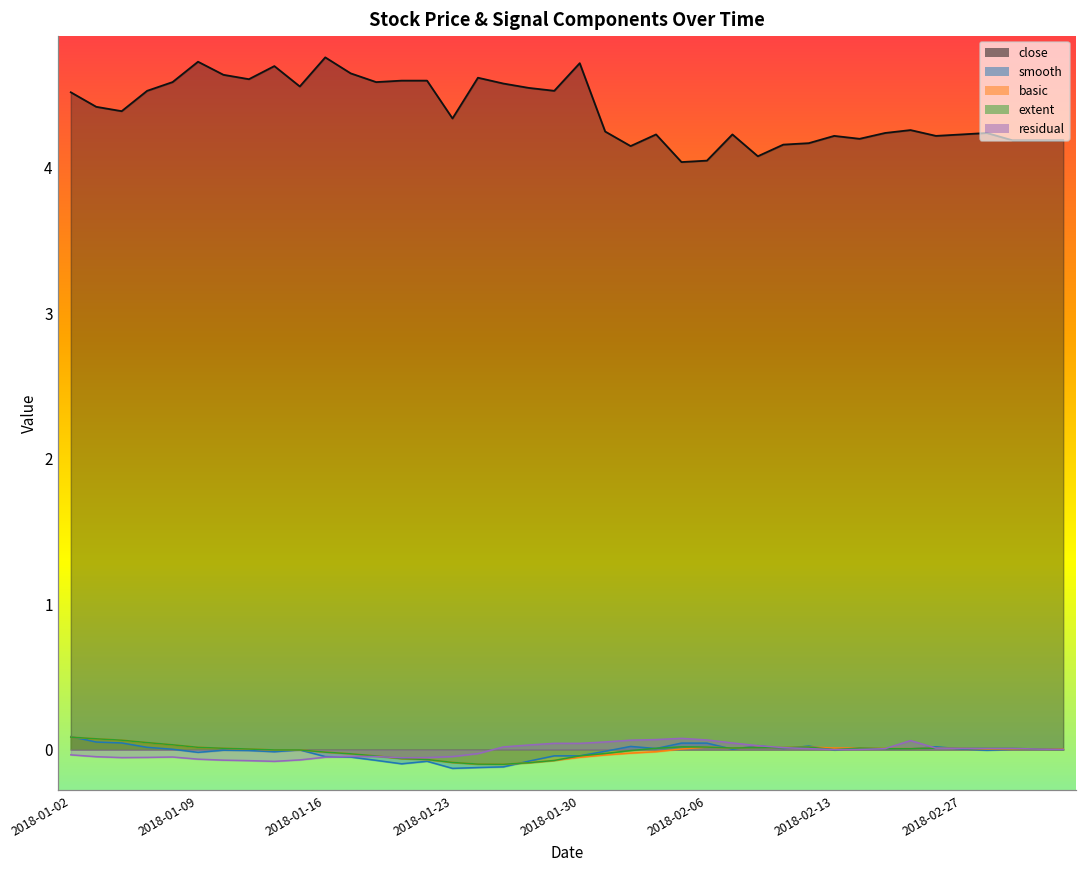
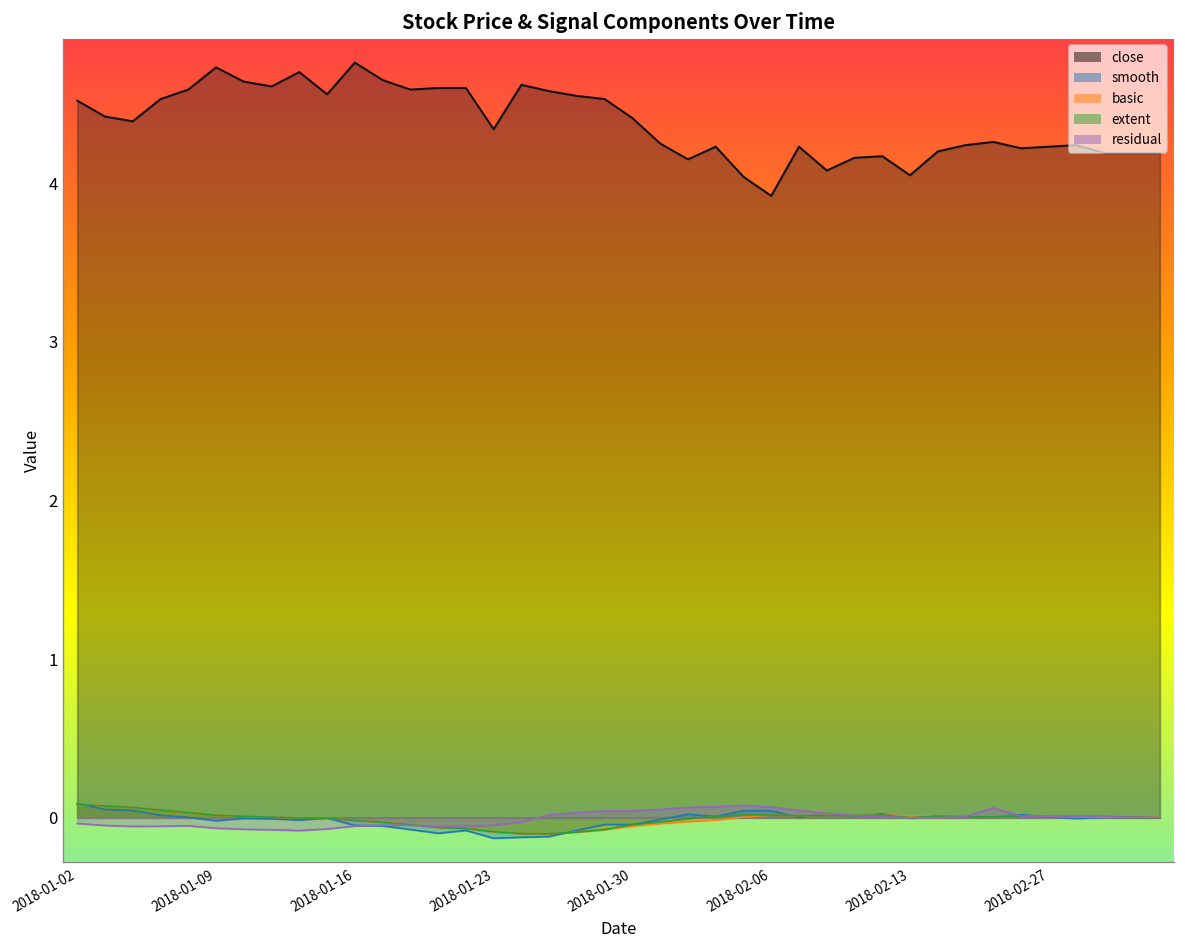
  {
    "close": {
      "2018-01-02": 4.52,
      "2018-01-09": 4.73,
      "2018-01-16": 4.76,
      "2018-01-23": 4.34,
-     "2018-01-30": 4.72,
-     "2018-02-06": 4.05,
-     "2018-02-13": 4.22,
+     "2018-01-30": 4.41,
+     "2018-02-06": 3.92,
+     "2018-02-13": 4.05,
      "2018-02-27": 4.23
    }
  }
